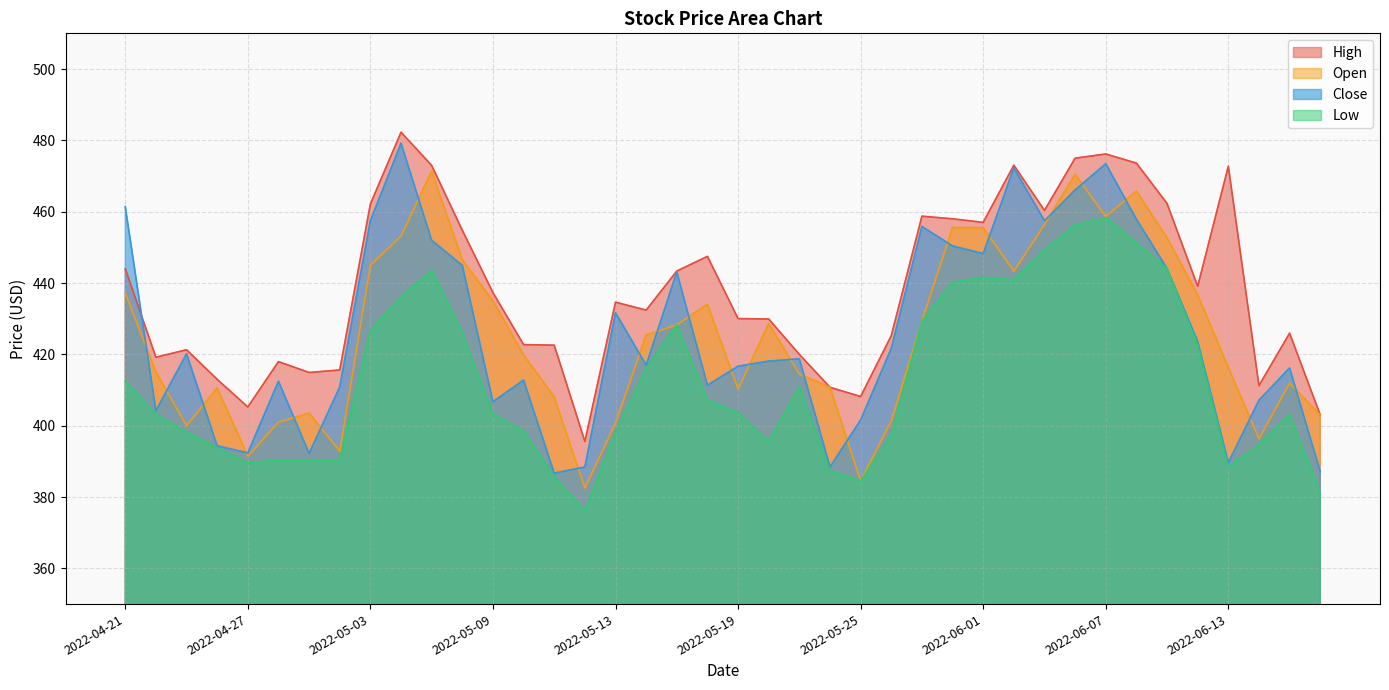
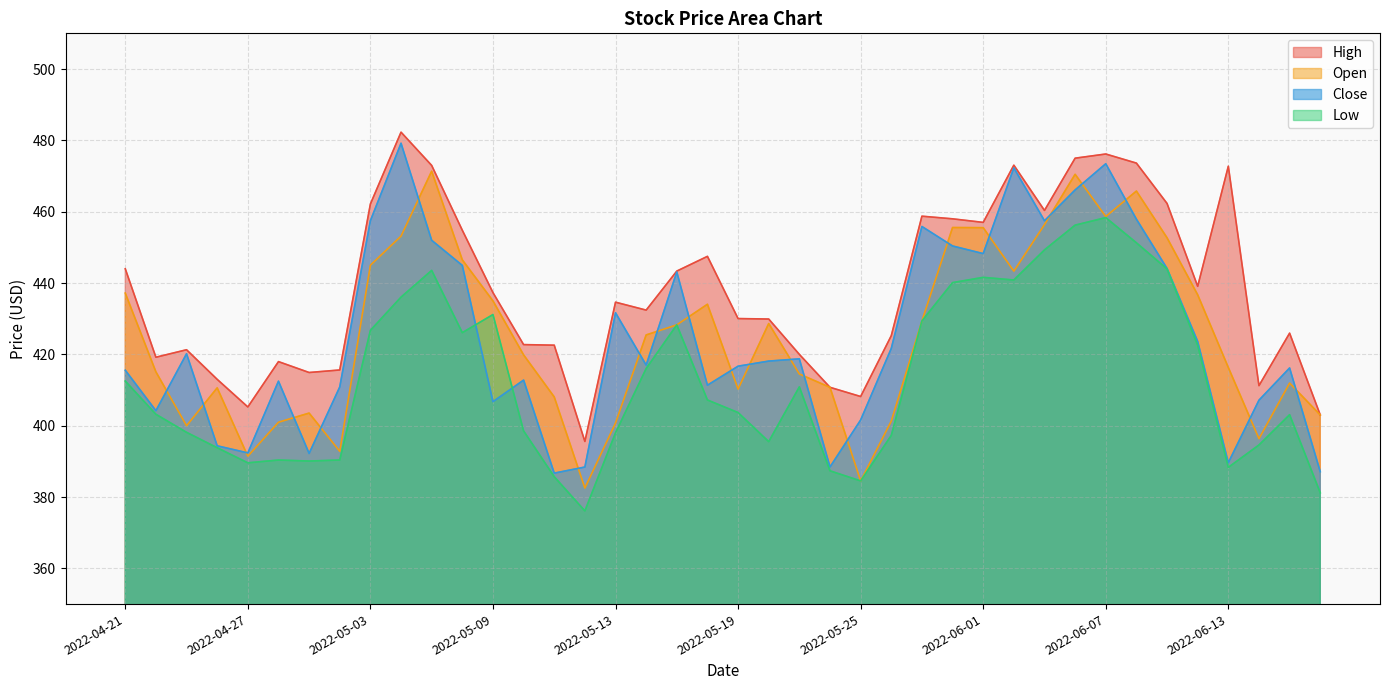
  {
    "High": {
      "2022-04-21": 444,
      "2022-04-27": 405,
      "2022-05-03": 462,
      "2022-05-09": 437,
      "2022-05-13": 435,
      "2022-05-19": 430,
      "2022-05-25": 408,
      "2022-06-01": 457,
      "2022-06-07": 476,
      "2022-06-13": 473
    },
    "Open": {
      "2022-04-21": 437,
      "2022-04-27": 391,
      "2022-05-03": 445,
      "2022-05-09": 435,
      "2022-05-13": 401,
      "2022-05-19": 410,
      "2022-06-01": 456,
      "2022-06-13": 416
    },
    "Close": {
-     "2022-04-21": 461,
+     "2022-04-21": 416,
      "2022-04-27": 392,
      "2022-05-03": 457,
      "2022-05-09": 407,
      "2022-05-13": 432,
      "2022-05-19": 417,
      "2022-05-25": 402,
      "2022-06-01": 448,
      "2022-06-07": 473,
      "2022-06-13": 390
    },
    "Low": {
      "2022-04-21": 413,
      "2022-04-27": 390,
      "2022-05-03": 427,
-     "2022-05-09": 403,
+     "2022-05-09": 431,
      "2022-05-13": 398,
      "2022-05-19": 404,
      "2022-06-01": 442,
      "2022-06-13": 388
    }
  }
